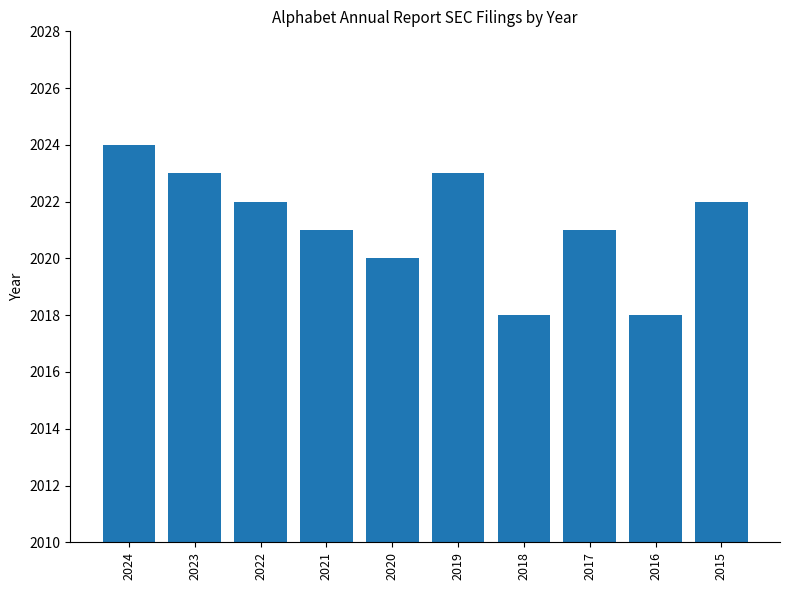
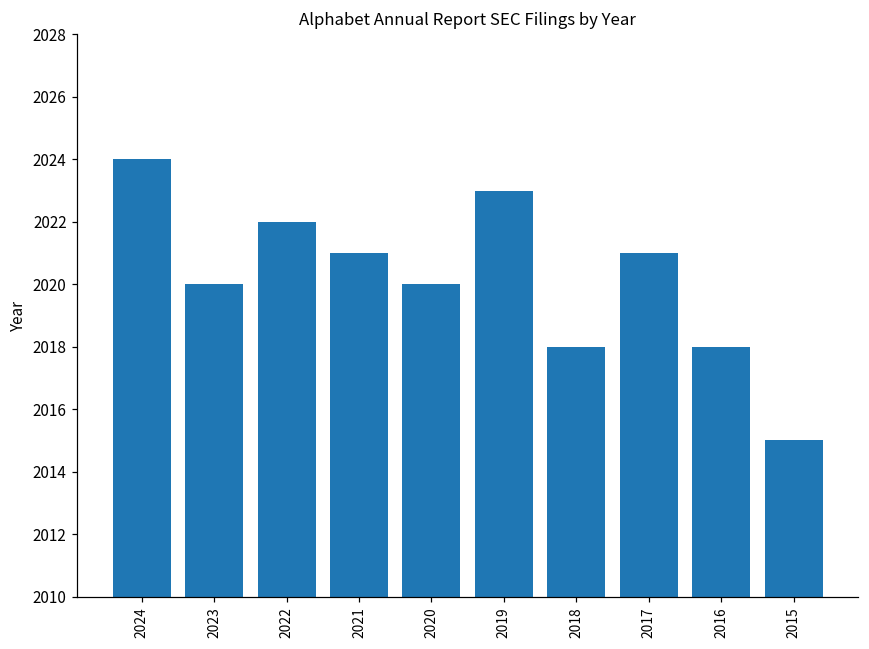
  {
    "2024": 2024,
-   "2023": 2023,
+   "2023": 2020,
    "2022": 2022,
    "2021": 2021,
    "2020": 2020,
    "2019": 2023,
    "2018": 2018,
    "2017": 2021,
    "2016": 2018,
-   "2015": 2022
+   "2015": 2015
  }
